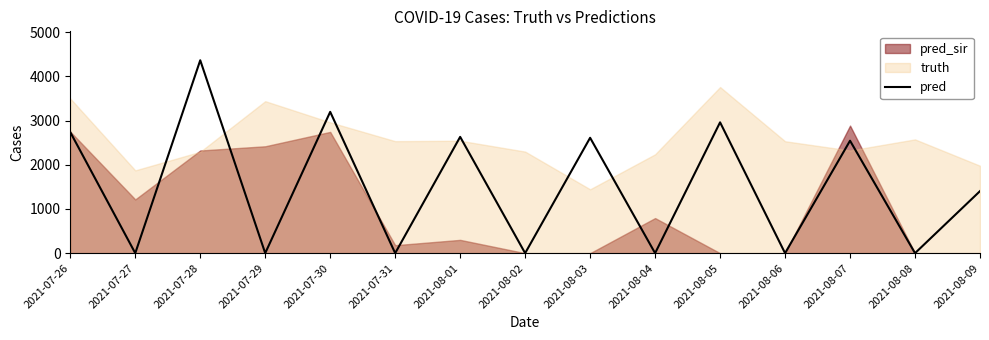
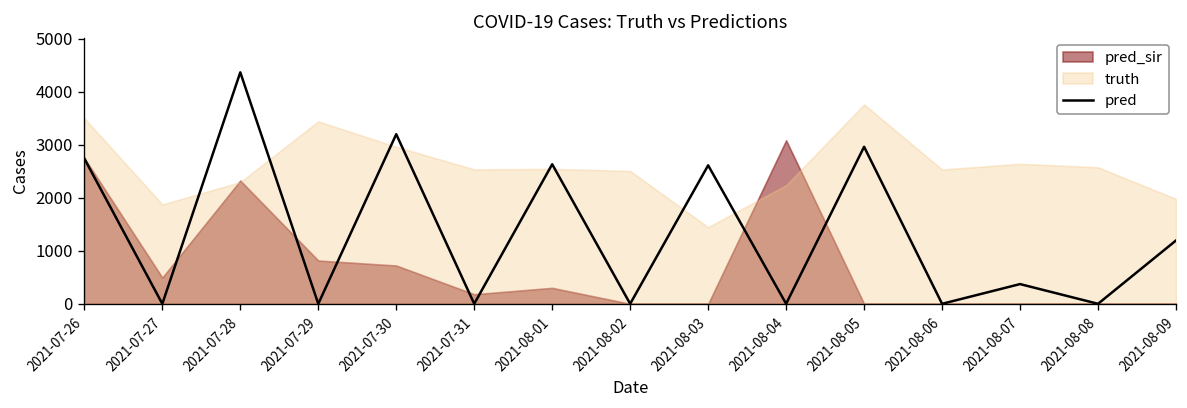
  {
    "pred_sir": {
-     "2021-07-27": 1200,
-     "2021-07-29": 2400,
-     "2021-07-30": 2700,
+     "2021-07-27": 500,
+     "2021-07-29": 800,
+     "2021-07-30": 700,
      "2021-07-31": 200,
      "2021-08-01": 300,
      "2021-08-03": 0,
-     "2021-08-04": 800,
+     "2021-08-04": 3100,
      "2021-08-05": 0,
-     "2021-08-07": 2900,
+     "2021-08-07": 0,
      "2021-08-09": 0
    },
    "pred": {
      "2021-07-27": 0,
      "2021-07-28": 4400,
      "2021-07-29": 0,
      "2021-07-30": 3200,
      "2021-07-31": 0,
      "2021-08-01": 2600,
      "2021-08-03": 2600,
      "2021-08-04": 0,
      "2021-08-05": 3000,
-     "2021-08-07": 2500,
-     "2021-08-09": 1400
+     "2021-08-07": 400,
+     "2021-08-09": 1200
    },
    "truth": {
      "2021-07-26": 3500,
      "2021-07-27": 1900,
      "2021-07-29": 3400,
      "2021-07-30": 3000,
      "2021-07-31": 2500,
      "2021-08-01": 2500,
-     "2021-08-02": 2300,
+     "2021-08-02": 2500,
      "2021-08-03": 1400,
      "2021-08-04": 2200,
      "2021-08-05": 3800,
      "2021-08-06": 2500,
-     "2021-08-07": 2300,
+     "2021-08-07": 2600,
      "2021-08-08": 2600,
      "2021-08-09": 2000
    }
  }
